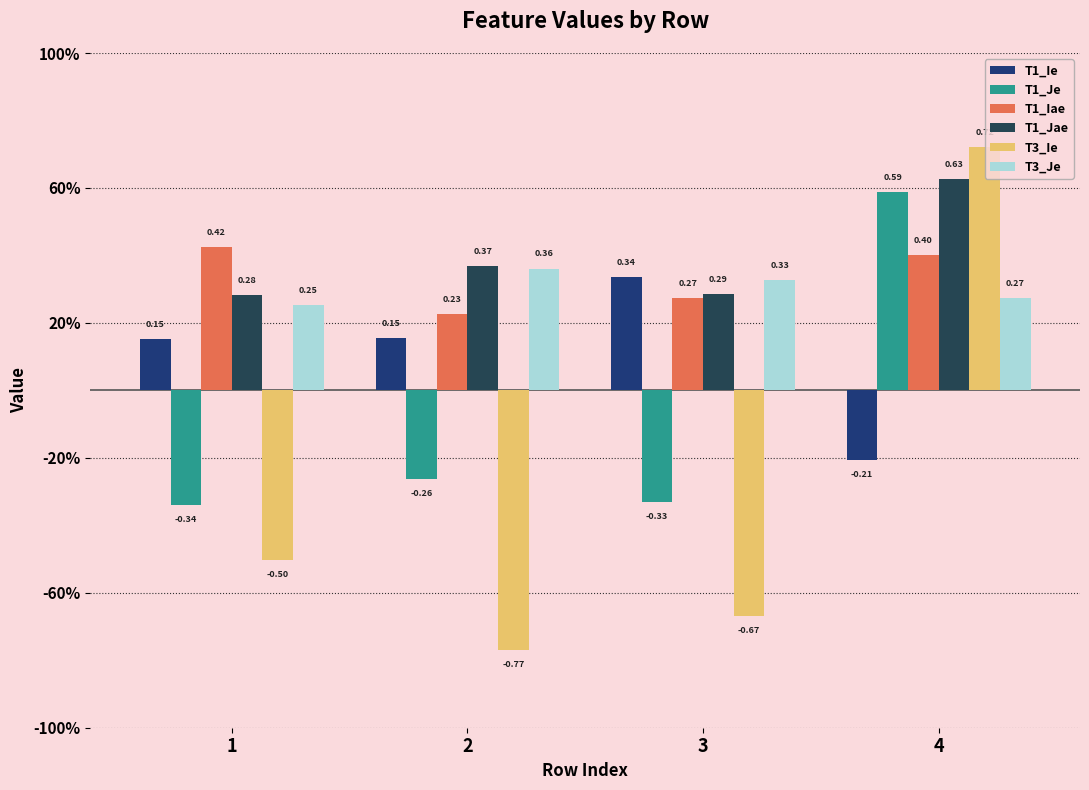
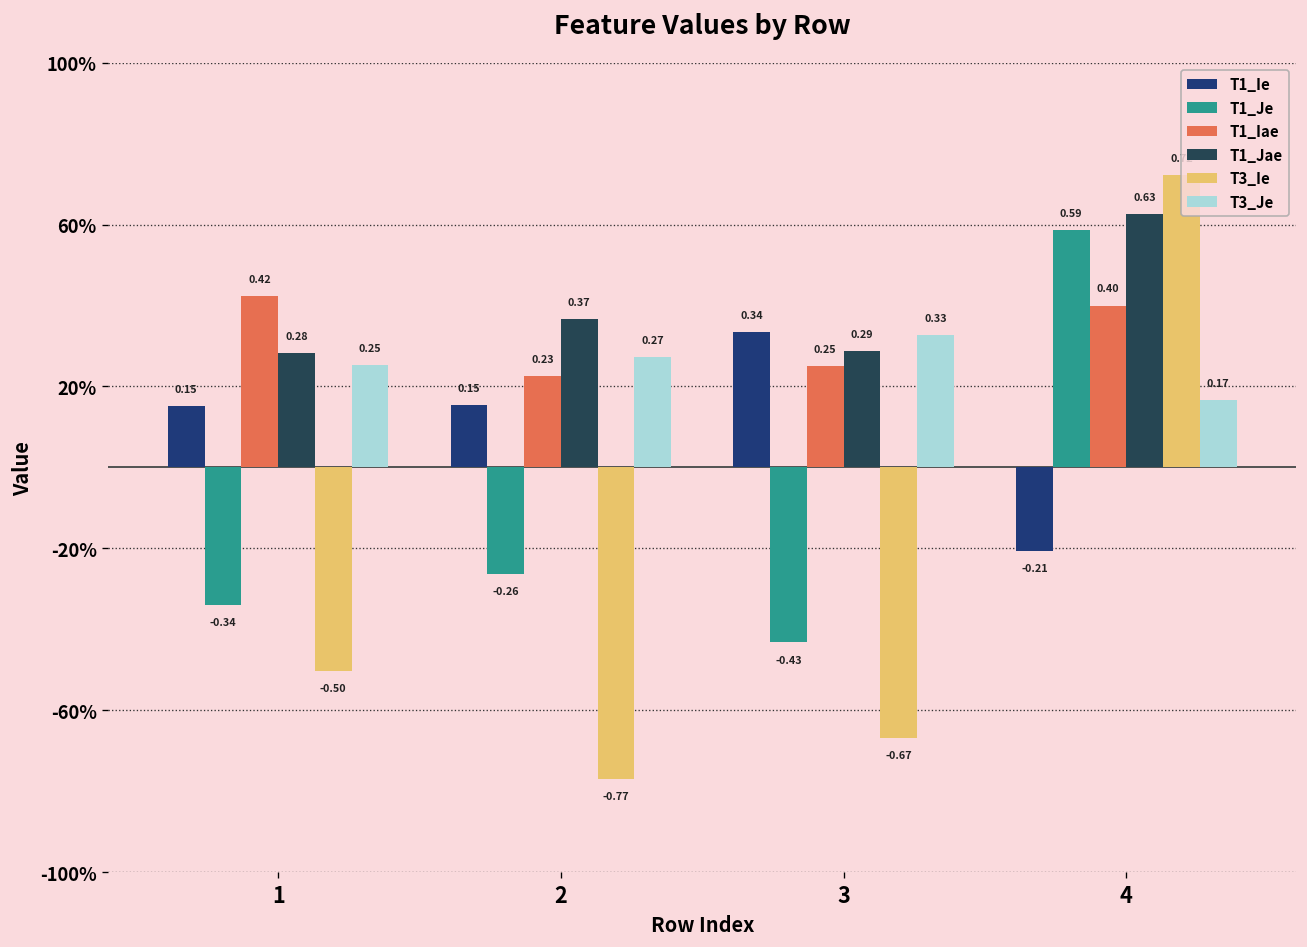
  {
    "T1_Je": {
      "1": -0.34,
      "2": -0.26,
-     "3": -0.33,
+     "3": -0.43,
      "4": 0.59
    },
    "T1_Iae": {
      "1": 0.42,
      "2": 0.23,
-     "3": 0.27,
+     "3": 0.25,
      "4": 0.40
    },
    "T3_Ie": {
      "1": -0.50,
      "2": -0.77,
      "3": -0.67
    },
    "T3_Je": {
      "1": 0.25,
-     "2": 0.36,
+     "2": 0.27,
      "3": 0.33,
-     "4": 0.27
+     "4": 0.17
    }
  }
